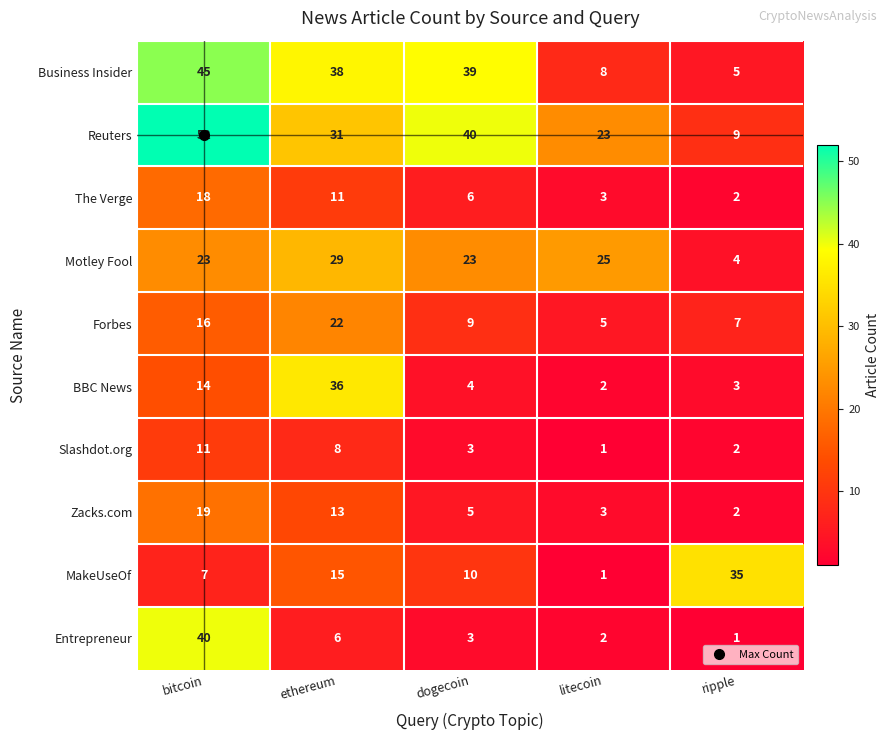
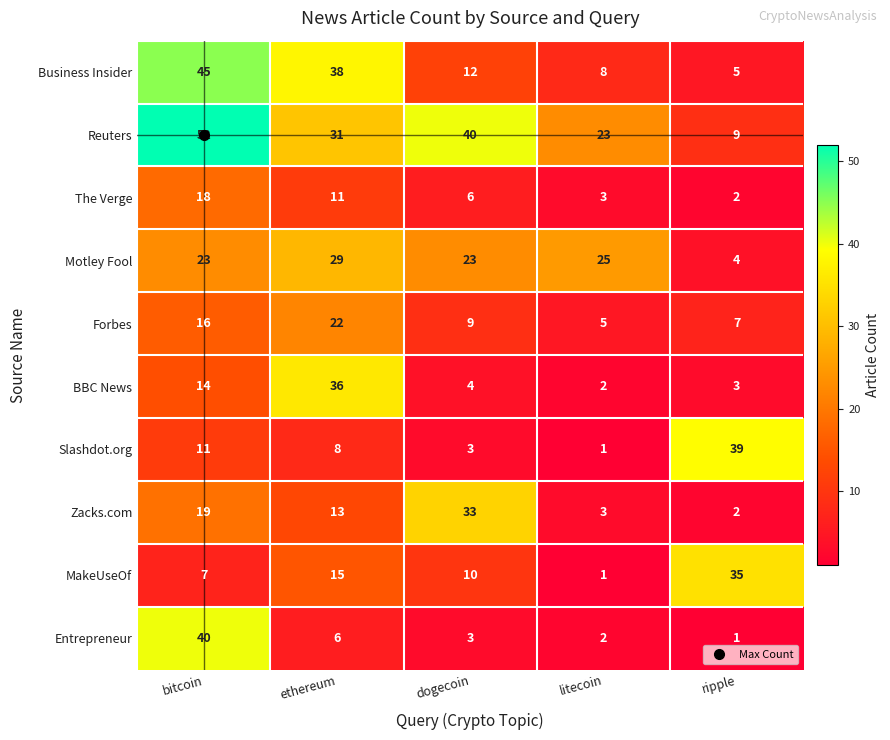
  {
    "Business Insider": {
      "bitcoin": 45,
      "ethereum": 38,
-     "dogecoin": 39,
+     "dogecoin": 12,
      "litecoin": 8,
      "ripple": 5
    },
    "Reuters": {
      "ethereum": 31,
      "dogecoin": 40,
      "litecoin": 23,
      "ripple": 9
    },
    "The Verge": {
      "bitcoin": 18,
      "ethereum": 11,
      "dogecoin": 6,
      "litecoin": 3,
      "ripple": 2
    },
    "Motley Fool": {
      "bitcoin": 23,
      "ethereum": 29,
      "dogecoin": 23,
      "litecoin": 25,
      "ripple": 4
    },
    "Forbes": {
      "bitcoin": 16,
      "ethereum": 22,
      "dogecoin": 9,
      "litecoin": 5,
      "ripple": 7
    },
    "BBC News": {
      "bitcoin": 14,
      "ethereum": 36,
      "dogecoin": 4,
      "litecoin": 2,
      "ripple": 3
    },
    "Slashdot.org": {
      "bitcoin": 11,
      "ethereum": 8,
      "dogecoin": 3,
      "litecoin": 1,
-     "ripple": 2
+     "ripple": 39
    },
    "Zacks.com": {
      "bitcoin": 19,
      "ethereum": 13,
-     "dogecoin": 5,
+     "dogecoin": 33,
      "litecoin": 3,
      "ripple": 2
    },
    "MakeUseOf": {
      "bitcoin": 7,
      "ethereum": 15,
      "dogecoin": 10,
      "litecoin": 1,
      "ripple": 35
    },
    "Entrepreneur": {
      "bitcoin": 40,
      "ethereum": 6,
      "dogecoin": 3,
      "litecoin": 2,
      "ripple": 1
    }
  }
